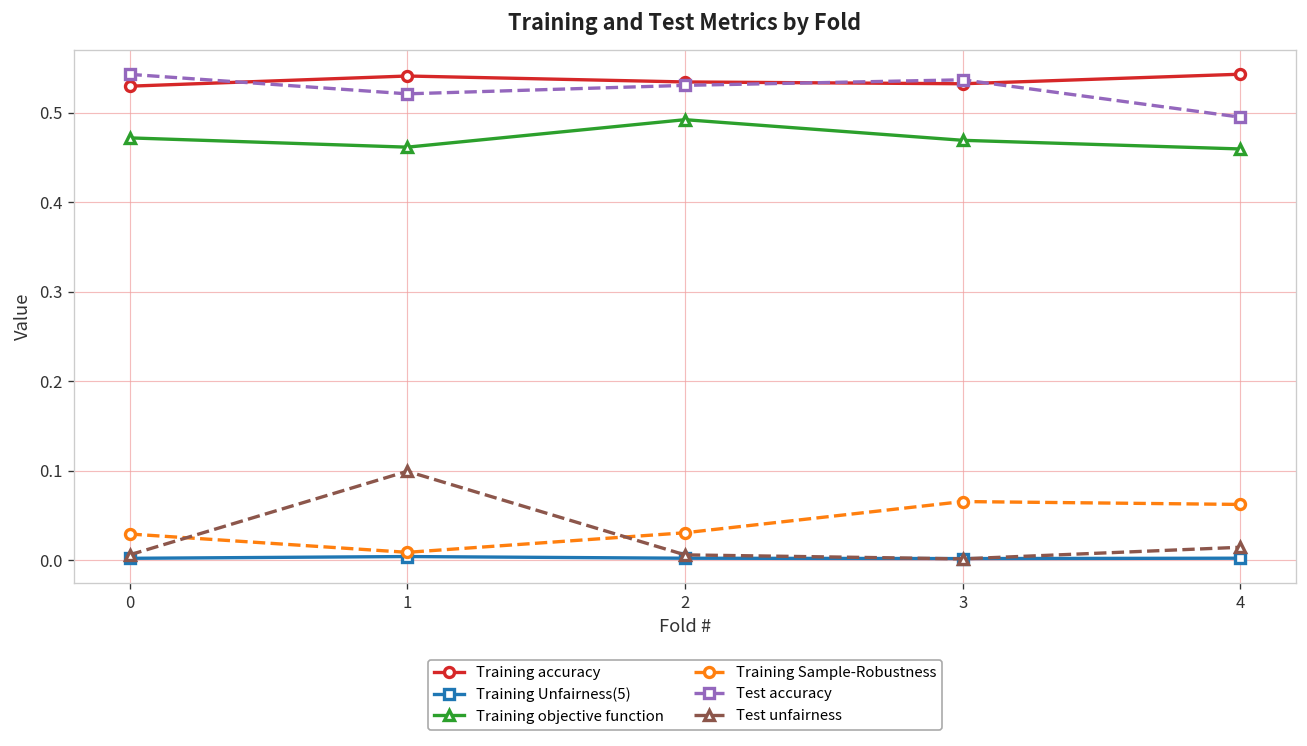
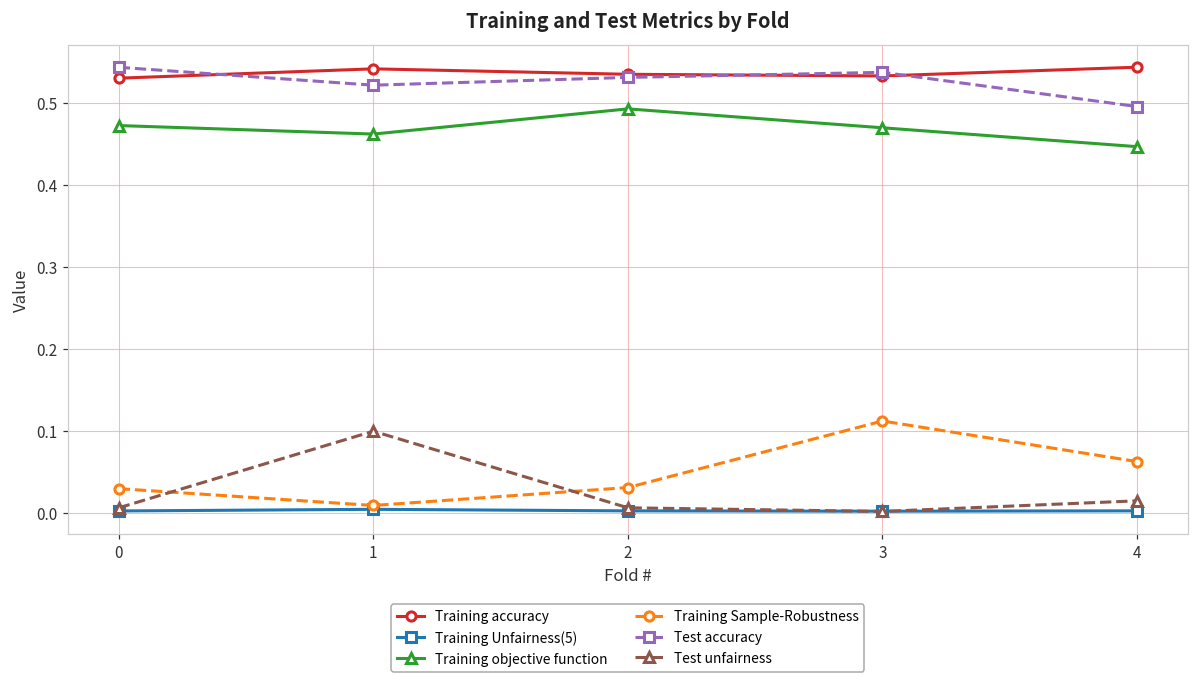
  {
    "Training accuracy": {
      "0": 0.53,
      "1": 0.54,
      "2": 0.53,
      "3": 0.53,
      "4": 0.54
    },
    "Training Unfairness(5)": {
      "0": 0.00,
      "1": 0.00,
      "2": 0.00,
      "4": 0.00
    },
    "Training objective function": {
      "0": 0.47,
      "1": 0.46,
      "2": 0.49,
      "3": 0.47,
-     "4": 0.46
+     "4": 0.45
    },
    "Training Sample-Robustness": {
      "0": 0.03,
      "1": 0.01,
      "2": 0.03,
-     "3": 0.07,
+     "3": 0.11,
      "4": 0.06
    },
    "Test accuracy": {
      "0": 0.54,
      "1": 0.52,
      "2": 0.53,
      "3": 0.54,
      "4": 0.50
    },
    "Test unfairness": {
      "0": 0.01,
      "1": 0.10,
      "2": 0.01,
      "4": 0.01
    }
  }
